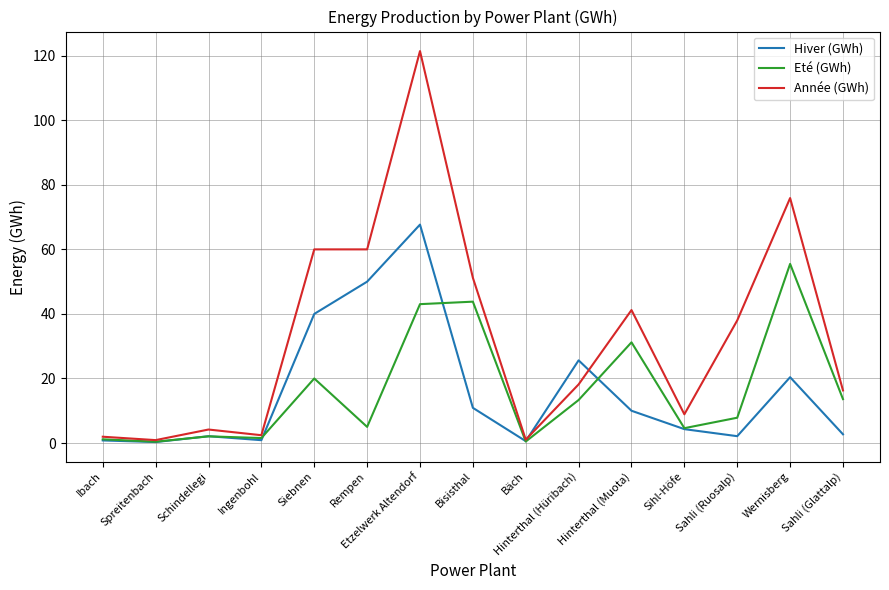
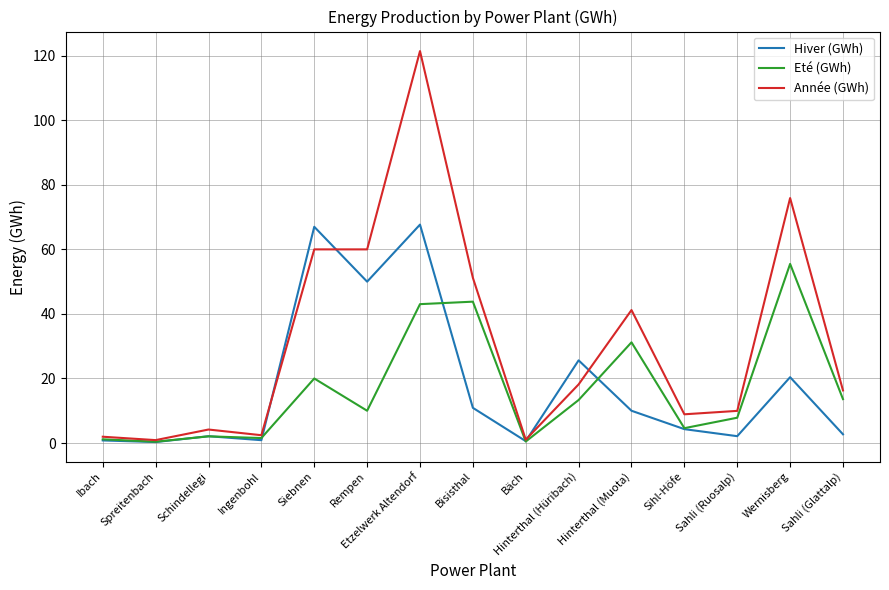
  {
    "Hiver (GWh)": {
-     "Siebnen": 40,
+     "Siebnen": 67,
      "Rempen": 50,
      "Etzelwerk Altendorf": 68,
      "Bisisthal": 11,
      "Hinterthal (Hüribach)": 26,
      "Hinterthal (Muota)": 10,
      "Sahli (Ruosalp)": 2,
      "Wernisberg": 20,
      "Sahli (Glattalp)": 3
    },
    "Eté (GWh)": {
      "Siebnen": 20,
-     "Rempen": 5,
+     "Rempen": 10,
      "Etzelwerk Altendorf": 43,
      "Bisisthal": 44,
      "Hinterthal (Hüribach)": 13,
      "Hinterthal (Muota)": 31,
      "Sahli (Ruosalp)": 8,
      "Wernisberg": 56,
      "Sahli (Glattalp)": 14
    },
    "Année (GWh)": {
      "Ibach": 2,
      "Schindellegi": 4,
      "Ingenbohl": 2,
      "Siebnen": 60,
      "Rempen": 60,
      "Etzelwerk Altendorf": 121,
      "Bisisthal": 51,
      "Hinterthal (Hüribach)": 18,
      "Hinterthal (Muota)": 41,
      "Sihl-Höfe": 9,
-     "Sahli (Ruosalp)": 38,
+     "Sahli (Ruosalp)": 10,
      "Wernisberg": 76,
      "Sahli (Glattalp)": 16
    }
  }
